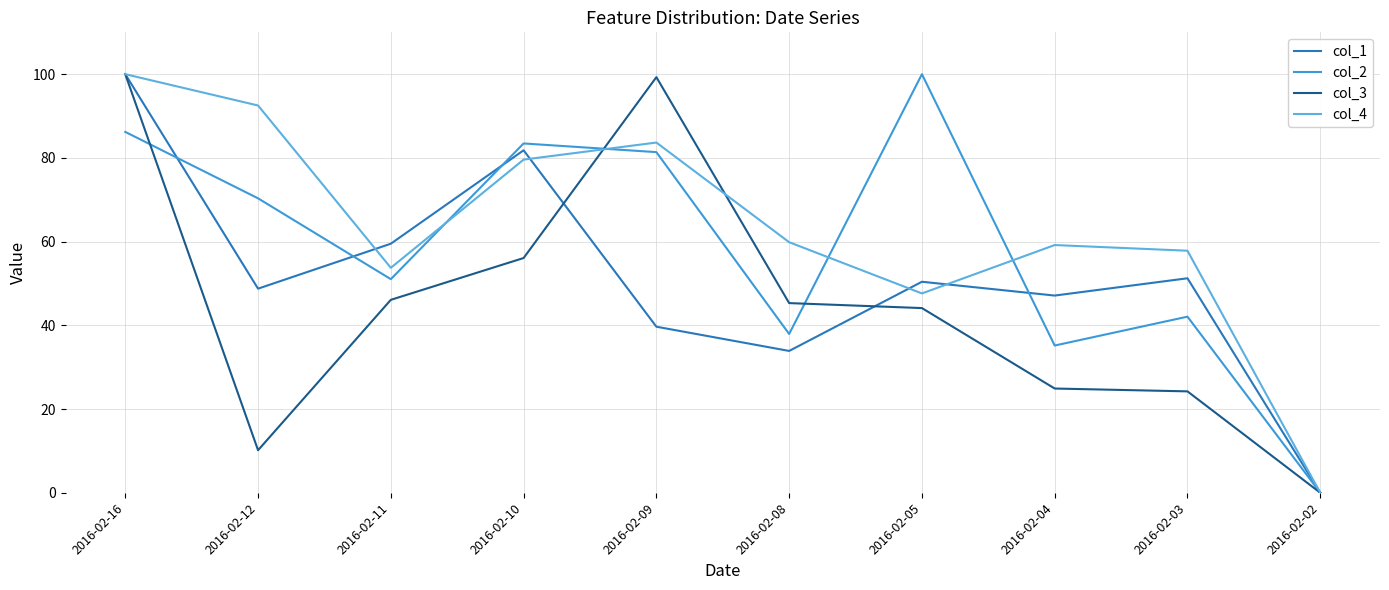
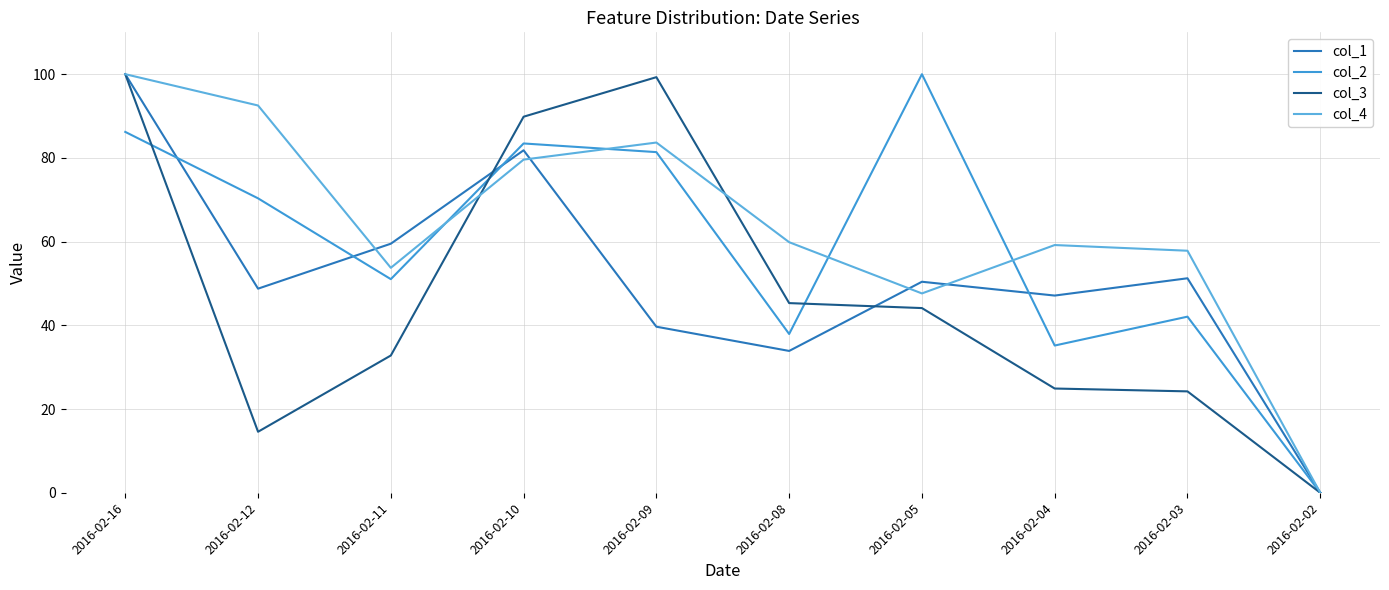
  {
    "col_3": {
-     "2016-02-12": 10,
-     "2016-02-11": 46,
-     "2016-02-10": 56,
+     "2016-02-12": 15,
+     "2016-02-11": 33,
+     "2016-02-10": 90,
      "2016-02-09": 99,
      "2016-02-08": 45,
      "2016-02-05": 44,
      "2016-02-04": 25,
      "2016-02-03": 24
    }
  }
